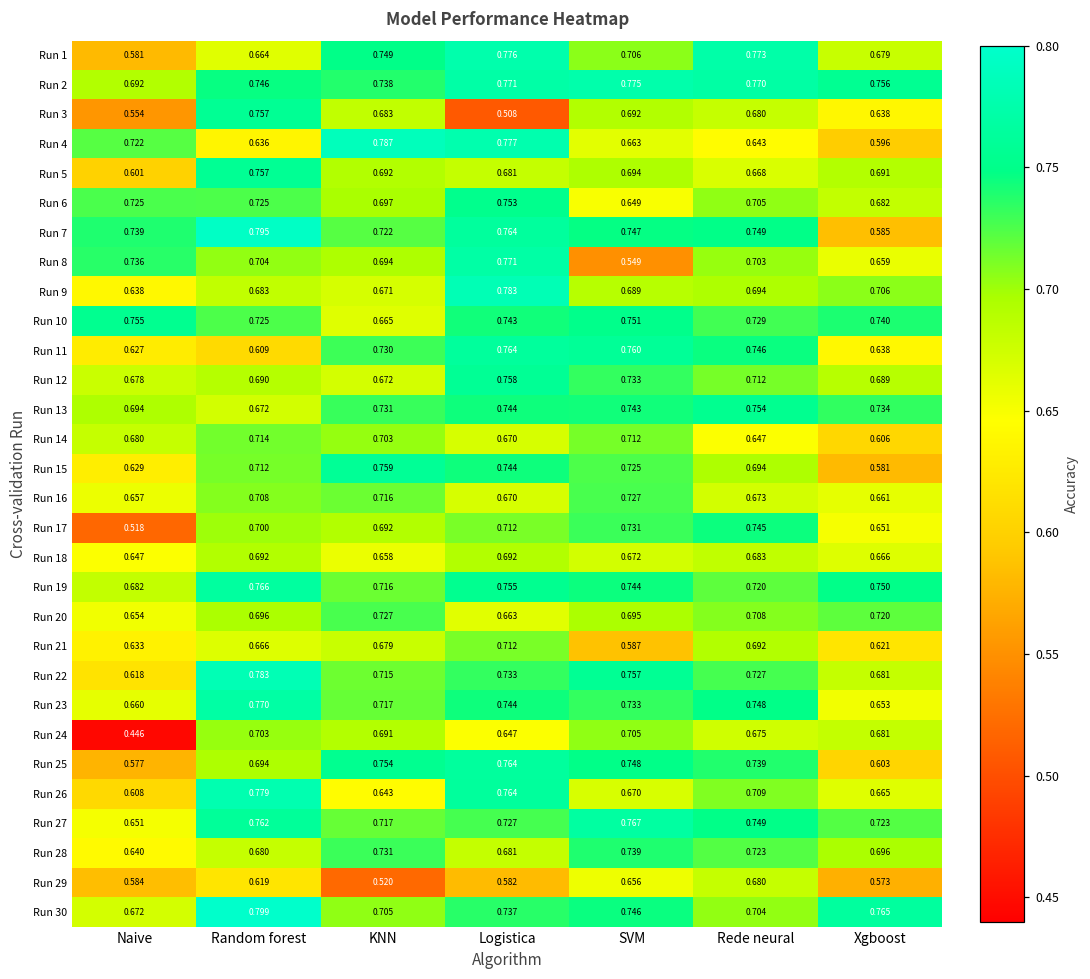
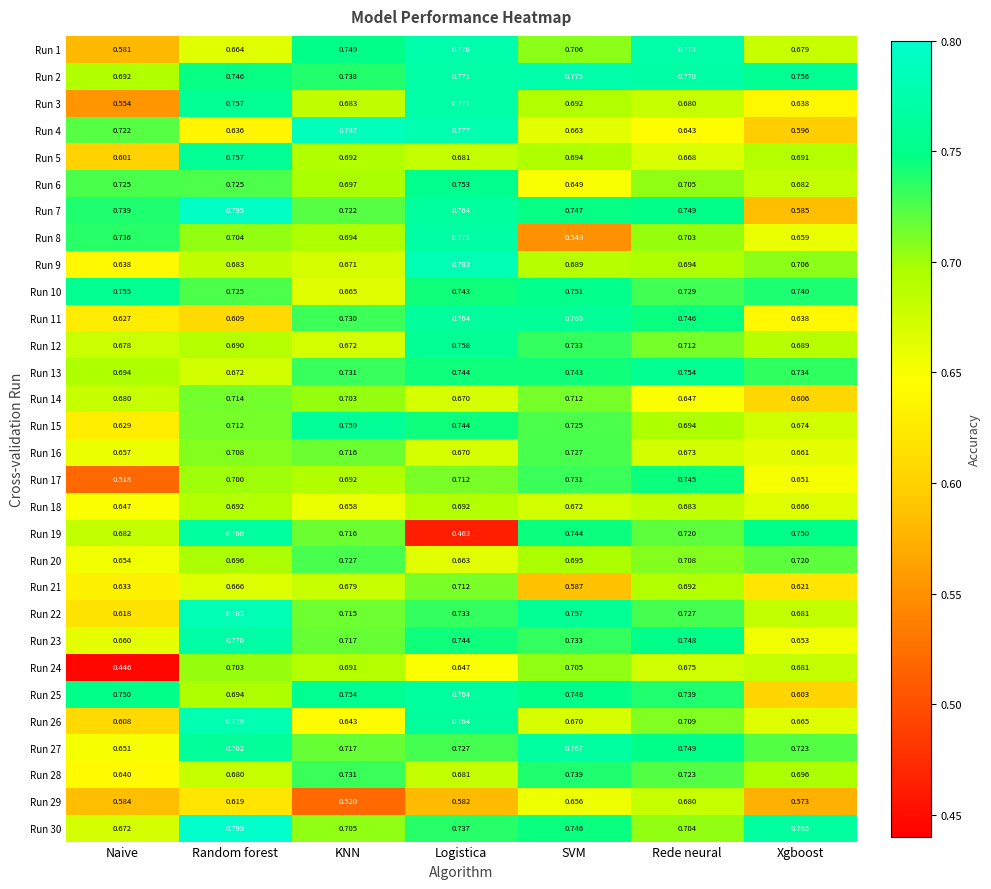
  {
    "Run 3": {
      "Naive": 0.554,
      "Random forest": 0.757,
      "KNN": 0.683,
-     "Logistica": 0.508,
+     "Logistica": 0.771,
      "SVM": 0.692,
      "Rede neural": 0.680,
      "Xgboost": 0.638
    },
    "Run 15": {
      "Naive": 0.629,
      "Random forest": 0.712,
      "KNN": 0.759,
      "Logistica": 0.744,
      "SVM": 0.725,
      "Rede neural": 0.694,
-     "Xgboost": 0.581
+     "Xgboost": 0.674
    },
    "Run 19": {
      "Naive": 0.682,
      "Random forest": 0.766,
      "KNN": 0.716,
-     "Logistica": 0.755,
+     "Logistica": 0.463,
      "SVM": 0.744,
      "Rede neural": 0.720,
      "Xgboost": 0.750
    },
    "Run 25": {
-     "Naive": 0.577,
+     "Naive": 0.750,
      "Random forest": 0.694,
      "KNN": 0.754,
      "Logistica": 0.764,
      "SVM": 0.748,
      "Rede neural": 0.739,
      "Xgboost": 0.603
    }
  }
